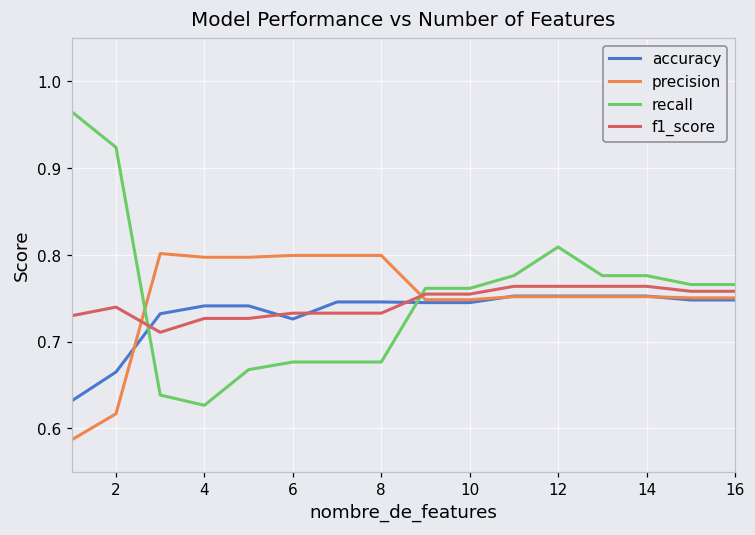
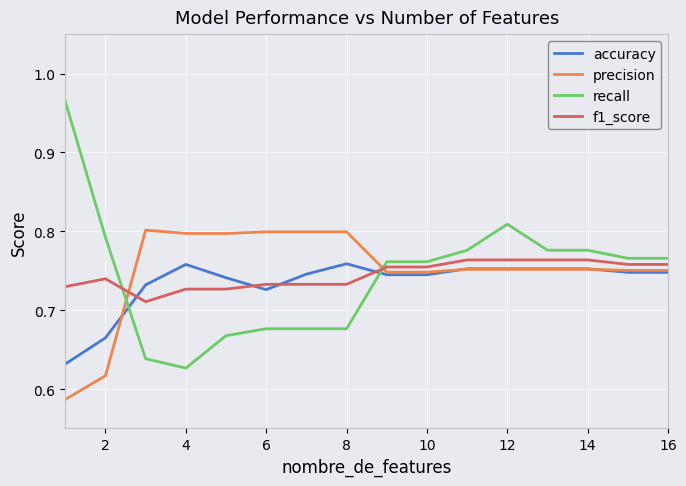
  {
    "accuracy": {
      "2": 0.66,
-     "4": 0.74,
+     "4": 0.76,
      "6": 0.73,
-     "8": 0.75,
+     "8": 0.76,
      "10": 0.74
    },
    "recall": {
-     "2": 0.92,
+     "2": 0.79,
      "4": 0.63,
      "6": 0.68,
      "8": 0.68,
      "10": 0.76,
      "12": 0.81,
      "14": 0.78,
      "16": 0.77
    }
  }
